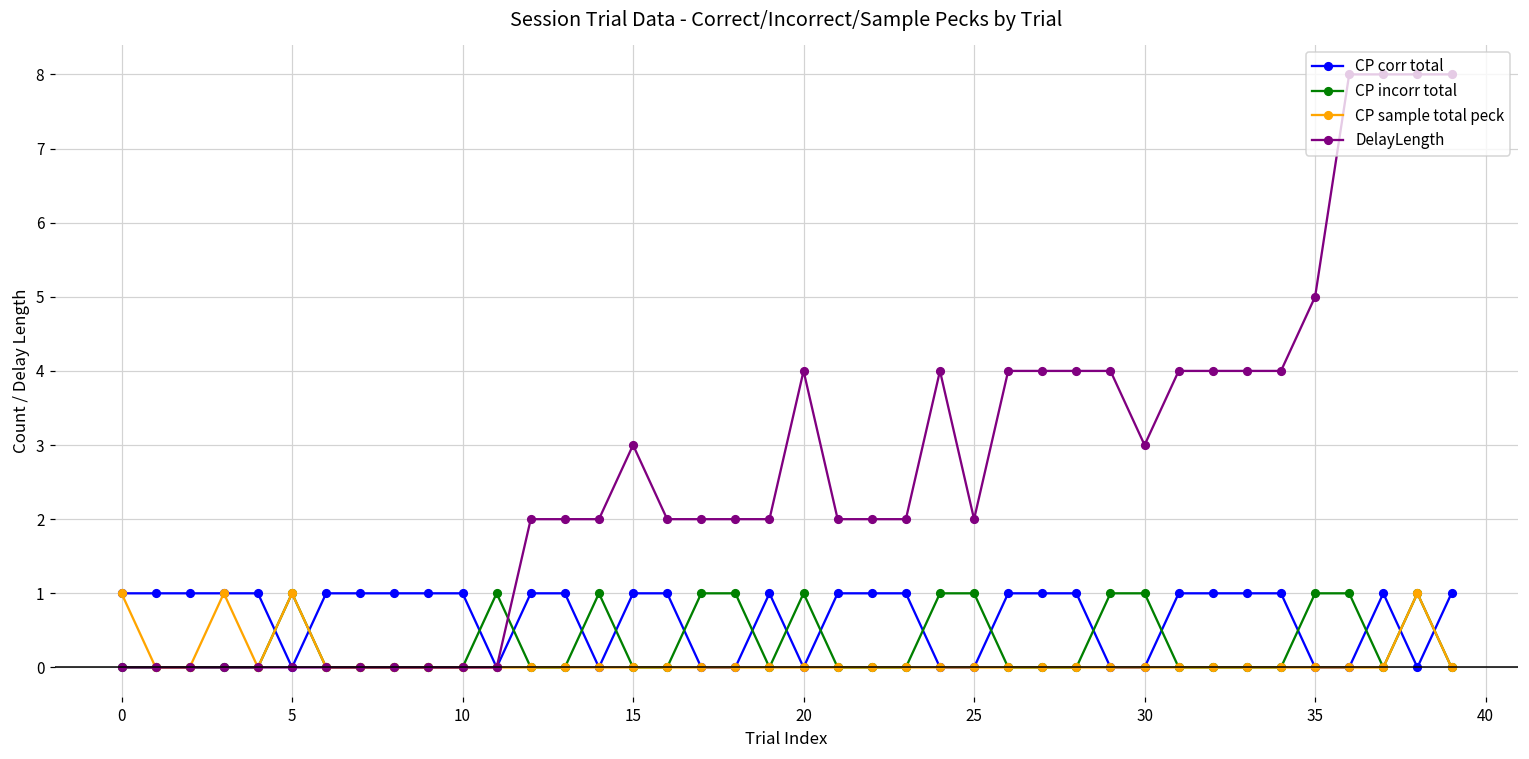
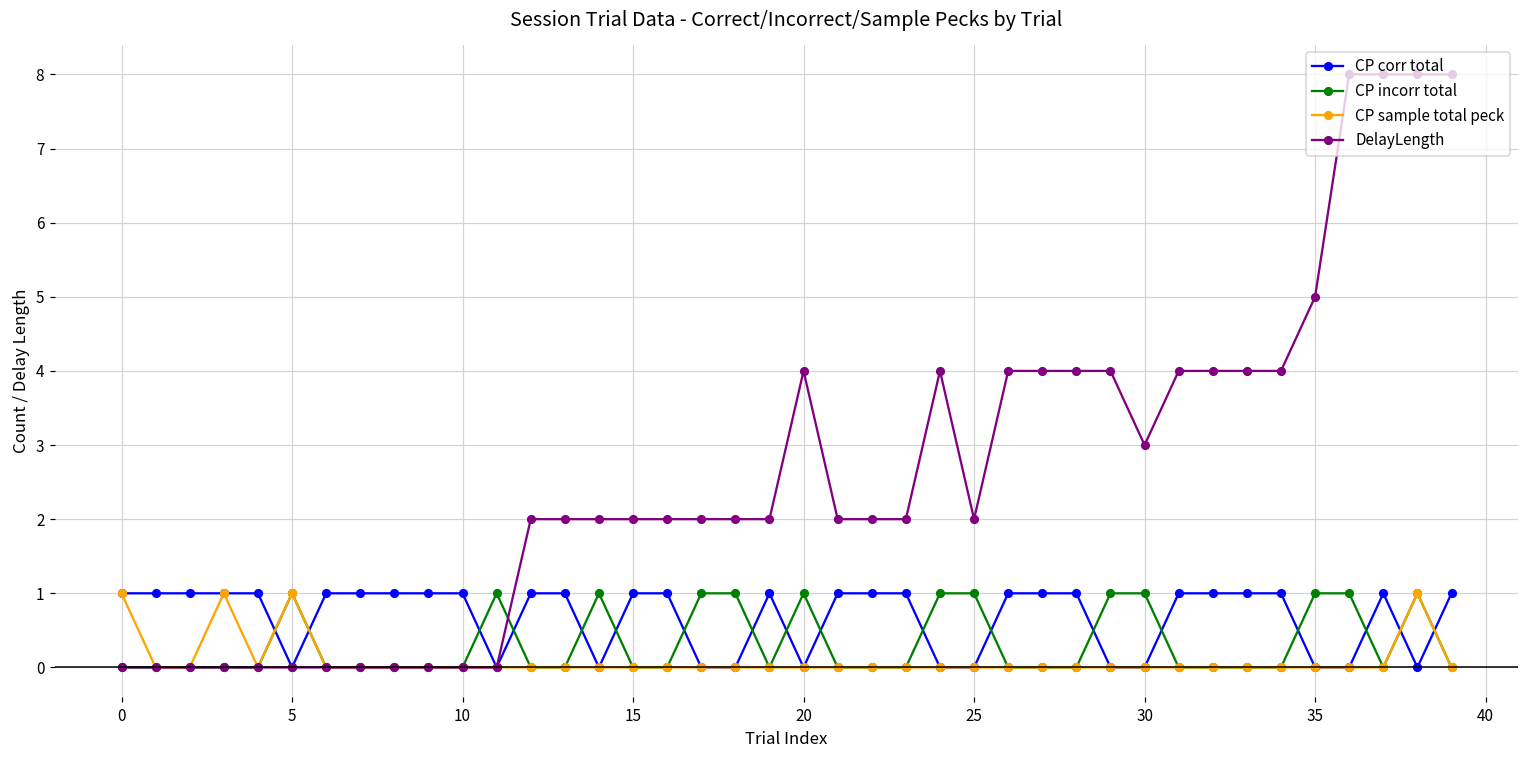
  {
    "CP corr total": {
      "10": 1,
      "15": 1
    },
    "CP incorr total": {
      "20": 1,
      "25": 1,
      "30": 1,
      "35": 1
    },
    "DelayLength": {
-     "15": 3,
+     "15": 2,
      "20": 4,
      "25": 2,
      "30": 3,
      "35": 5
    }
  }
